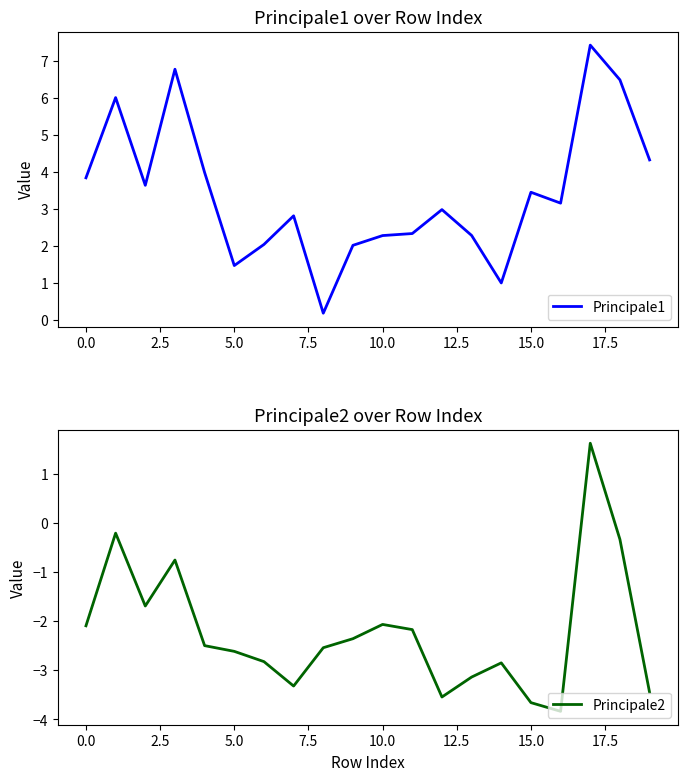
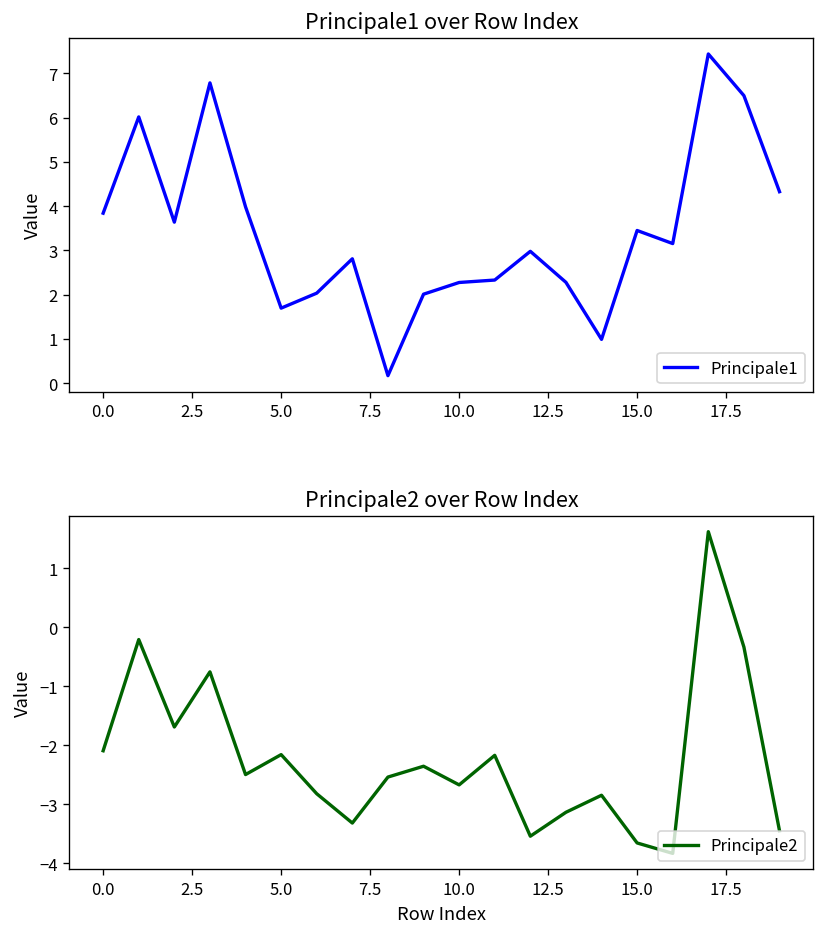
  {
    "Principale1 over Row Index": {
      "0.0": 3.8,
-     "5.0": 1.5,
+     "5.0": 1.7,
      "10.0": 2.3,
      "15.0": 3.5
    },
    "Principale2 over Row Index": {
      "0.0": -2.1,
-     "5.0": -2.6,
-     "10.0": -2.1,
+     "5.0": -2.2,
+     "10.0": -2.7,
      "15.0": -3.7
    }
  }
